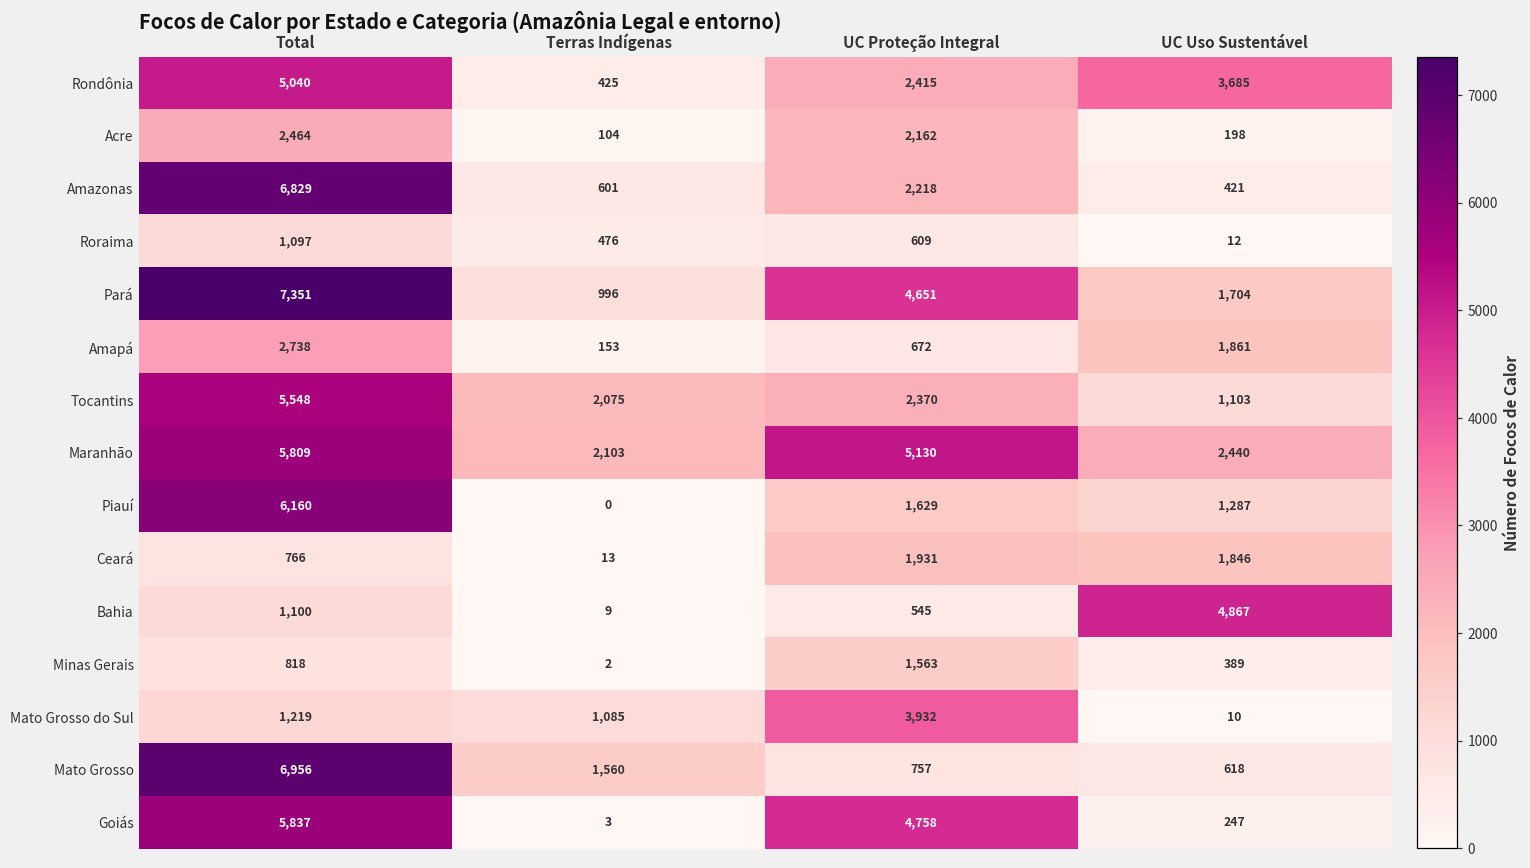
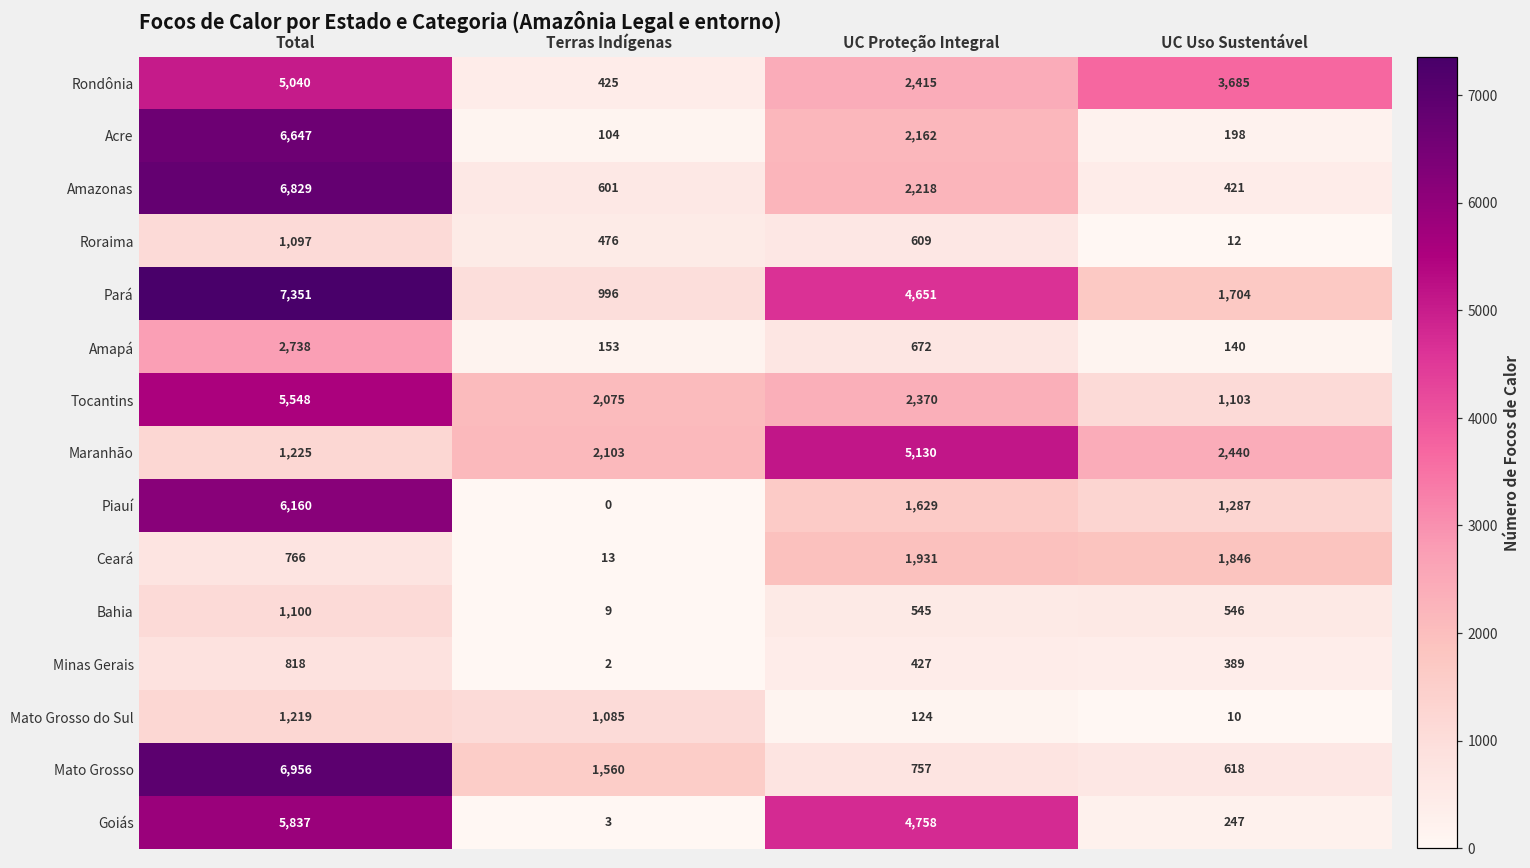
  {
    "Rondônia": {
      "Total": "5,040",
      "Terras Indígenas": "425",
      "UC Proteção Integral": "2,415",
      "UC Uso Sustentável": "3,685"
    },
    "Acre": {
-     "Total": "2,464",
+     "Total": "6,647",
      "Terras Indígenas": "104",
      "UC Proteção Integral": "2,162",
      "UC Uso Sustentável": "198"
    },
    "Amazonas": {
      "Total": "6,829",
      "Terras Indígenas": "601",
      "UC Proteção Integral": "2,218",
      "UC Uso Sustentável": "421"
    },
    "Roraima": {
      "Total": "1,097",
      "Terras Indígenas": "476",
      "UC Proteção Integral": "609",
      "UC Uso Sustentável": "12"
    },
    "Pará": {
      "Total": "7,351",
      "Terras Indígenas": "996",
      "UC Proteção Integral": "4,651",
      "UC Uso Sustentável": "1,704"
    },
    "Amapá": {
      "Total": "2,738",
      "Terras Indígenas": "153",
      "UC Proteção Integral": "672",
-     "UC Uso Sustentável": "1,861"
+     "UC Uso Sustentável": "140"
    },
    "Tocantins": {
      "Total": "5,548",
      "Terras Indígenas": "2,075",
      "UC Proteção Integral": "2,370",
      "UC Uso Sustentável": "1,103"
    },
    "Maranhão": {
-     "Total": "5,809",
+     "Total": "1,225",
      "Terras Indígenas": "2,103",
      "UC Proteção Integral": "5,130",
      "UC Uso Sustentável": "2,440"
    },
    "Piauí": {
      "Total": "6,160",
      "Terras Indígenas": "0",
      "UC Proteção Integral": "1,629",
      "UC Uso Sustentável": "1,287"
    },
    "Ceará": {
      "Total": "766",
      "Terras Indígenas": "13",
      "UC Proteção Integral": "1,931",
      "UC Uso Sustentável": "1,846"
    },
    "Bahia": {
      "Total": "1,100",
      "Terras Indígenas": "9",
      "UC Proteção Integral": "545",
-     "UC Uso Sustentável": "4,867"
+     "UC Uso Sustentável": "546"
    },
    "Minas Gerais": {
      "Total": "818",
      "Terras Indígenas": "2",
-     "UC Proteção Integral": "1,563",
+     "UC Proteção Integral": "427",
      "UC Uso Sustentável": "389"
    },
    "Mato Grosso do Sul": {
      "Total": "1,219",
      "Terras Indígenas": "1,085",
-     "UC Proteção Integral": "3,932",
+     "UC Proteção Integral": "124",
      "UC Uso Sustentável": "10"
    },
    "Mato Grosso": {
      "Total": "6,956",
      "Terras Indígenas": "1,560",
      "UC Proteção Integral": "757",
      "UC Uso Sustentável": "618"
    },
    "Goiás": {
      "Total": "5,837",
      "Terras Indígenas": "3",
      "UC Proteção Integral": "4,758",
      "UC Uso Sustentável": "247"
    }
  }
